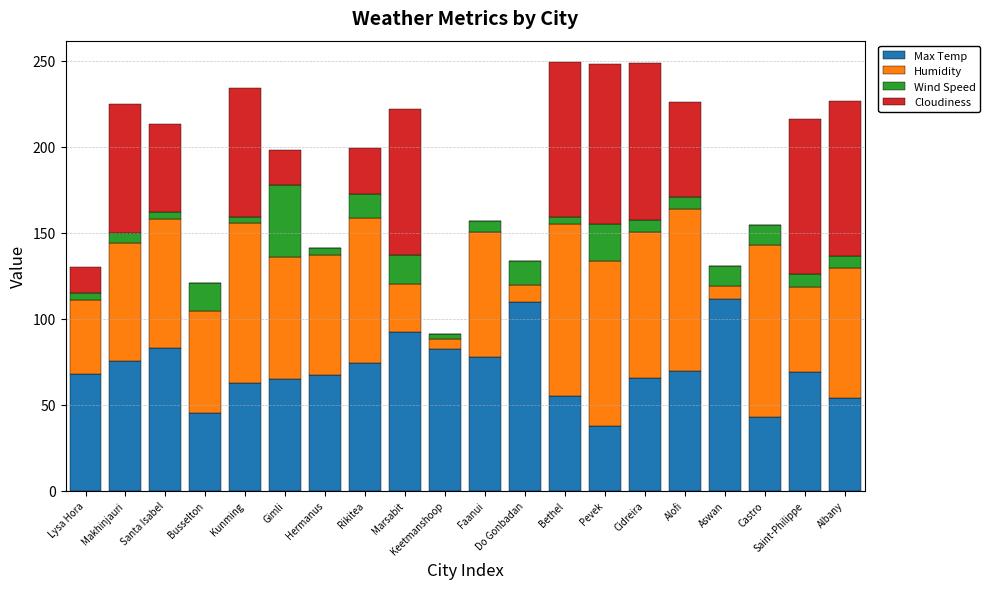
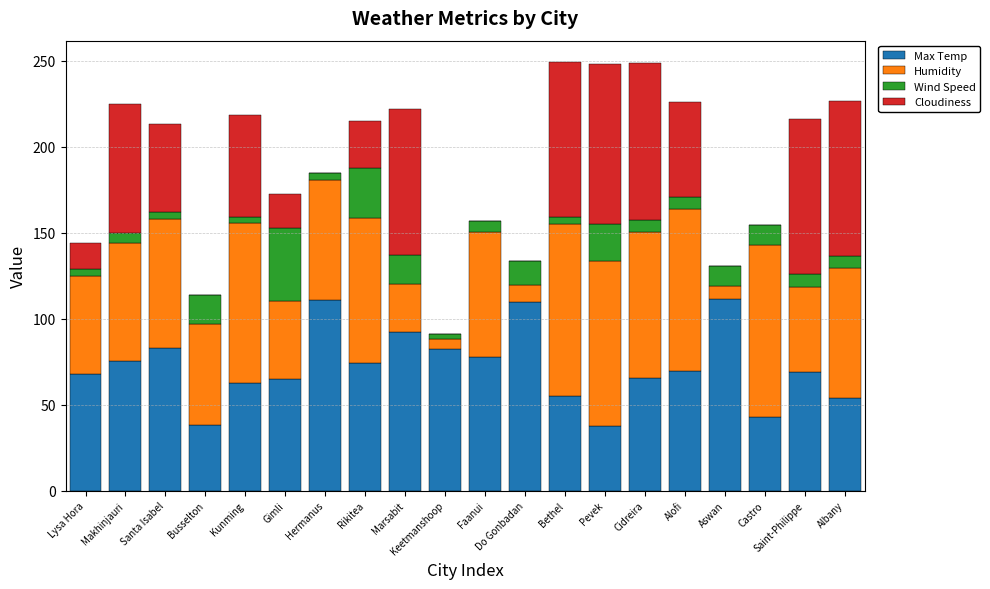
  {
    "Max Temp": {
      "Lysa Hora": 68,
      "Makhinjauri": 75,
      "Santa Isabel": 83,
-     "Busselton": 45,
+     "Busselton": 38,
      "Kunming": 63,
      "Gimli": 65,
-     "Hermanus": 67,
+     "Hermanus": 111,
      "Rikitea": 74,
      "Marsabit": 92,
      "Keetmanshoop": 82,
      "Faanui": 78,
      "Do Gonbadan": 109,
      "Bethel": 55,
      "Pevek": 38,
      "Cidreira": 66,
      "Alofi": 70,
      "Aswan": 111,
      "Castro": 43,
      "Saint-Philippe": 69,
      "Albany": 54
    },
    "Humidity": {
-     "Lysa Hora": 43,
+     "Lysa Hora": 57,
      "Makhinjauri": 69,
      "Santa Isabel": 75,
      "Busselton": 59,
      "Kunming": 93,
-     "Gimli": 71,
+     "Gimli": 46,
      "Hermanus": 70,
      "Rikitea": 84,
      "Marsabit": 28,
      "Keetmanshoop": 6,
      "Faanui": 73,
      "Do Gonbadan": 10,
      "Bethel": 100,
      "Pevek": 96,
      "Cidreira": 85,
      "Alofi": 94,
      "Aswan": 8,
      "Castro": 100,
      "Saint-Philippe": 49,
      "Albany": 76
    },
    "Wind Speed": {
      "Lysa Hora": 4,
      "Makhinjauri": 6,
      "Santa Isabel": 5,
      "Busselton": 17,
      "Kunming": 4,
      "Gimli": 42,
      "Hermanus": 4,
-     "Rikitea": 14,
+     "Rikitea": 29,
      "Marsabit": 17,
      "Keetmanshoop": 3,
      "Faanui": 6,
      "Do Gonbadan": 14,
      "Bethel": 4,
      "Pevek": 22,
      "Cidreira": 7,
      "Alofi": 7,
      "Aswan": 11,
      "Castro": 11,
      "Saint-Philippe": 8,
      "Albany": 7
    },
    "Cloudiness": {
      "Lysa Hora": 15,
      "Makhinjauri": 75,
      "Santa Isabel": 51,
      "Busselton": 0,
-     "Kunming": 75,
+     "Kunming": 59,
      "Gimli": 20,
      "Hermanus": 0,
      "Rikitea": 27,
      "Marsabit": 85,
      "Keetmanshoop": 0,
      "Faanui": 0,
      "Do Gonbadan": 0,
      "Bethel": 90,
      "Pevek": 93,
      "Cidreira": 91,
      "Alofi": 55,
      "Aswan": 0,
      "Castro": 0,
      "Saint-Philippe": 90,
      "Albany": 90
    }
  }
